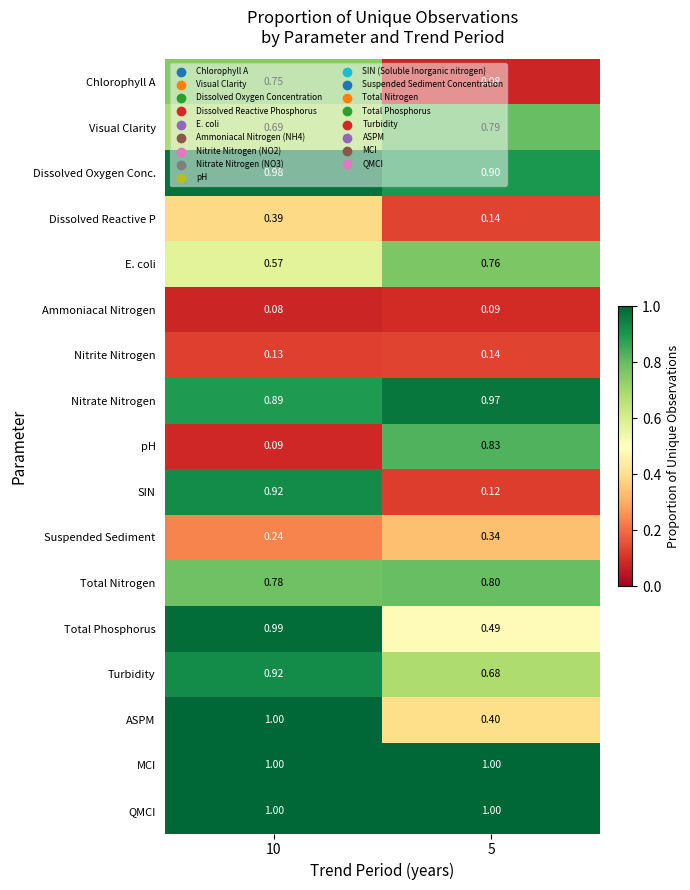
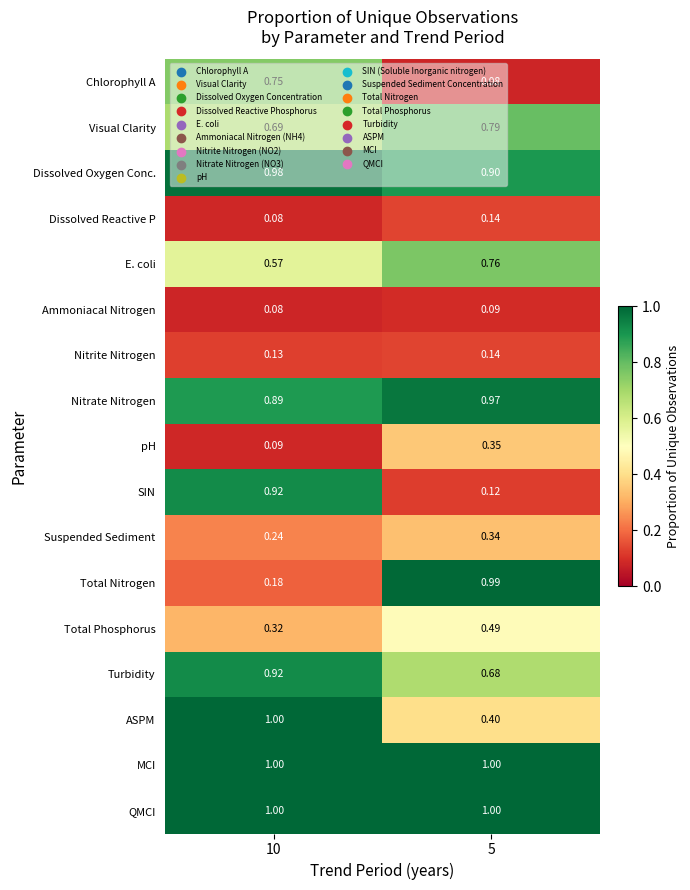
  {
    "Dissolved Reactive P": {
-     "10": 0.39,
+     "10": 0.08,
      "5": 0.14
    },
    "E. coli": {
      "10": 0.57,
      "5": 0.76
    },
    "Ammoniacal Nitrogen": {
      "10": 0.08,
      "5": 0.09
    },
    "Nitrite Nitrogen": {
      "10": 0.13,
      "5": 0.14
    },
    "Nitrate Nitrogen": {
      "10": 0.89,
      "5": 0.97
    },
    "pH": {
      "10": 0.09,
-     "5": 0.83
+     "5": 0.35
    },
    "SIN": {
      "10": 0.92,
      "5": 0.12
    },
    "Suspended Sediment": {
      "10": 0.24,
      "5": 0.34
    },
    "Total Nitrogen": {
-     "10": 0.78,
-     "5": 0.80
+     "10": 0.18,
+     "5": 0.99
    },
    "Total Phosphorus": {
-     "10": 0.99,
+     "10": 0.32,
      "5": 0.49
    },
    "Turbidity": {
      "10": 0.92,
      "5": 0.68
    },
    "ASPM": {
      "10": 1.00,
      "5": 0.40
    },
    "MCI": {
      "10": 1.00,
      "5": 1.00
    },
    "QMCI": {
      "10": 1.00,
      "5": 1.00
    }
  }
